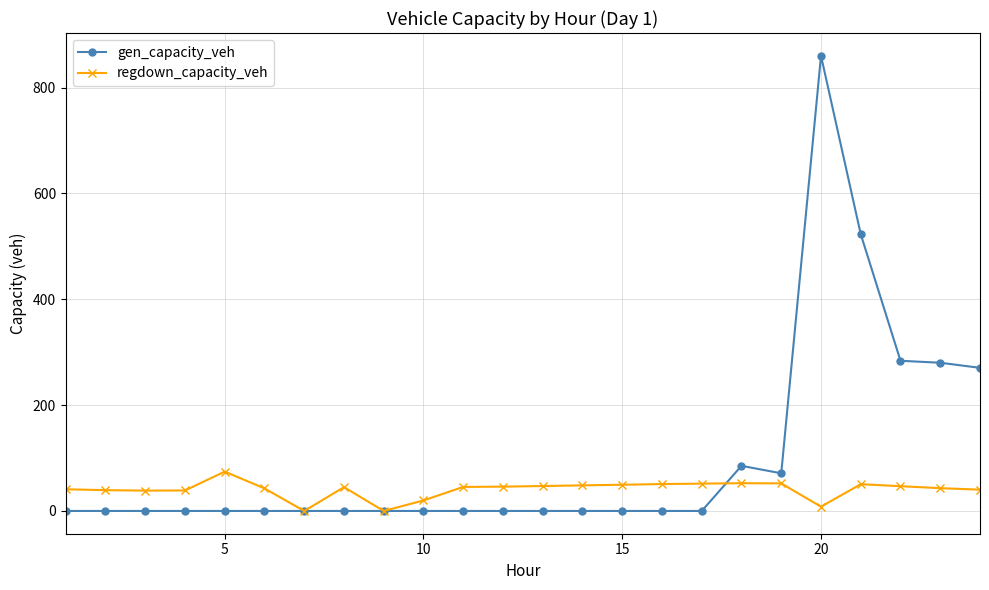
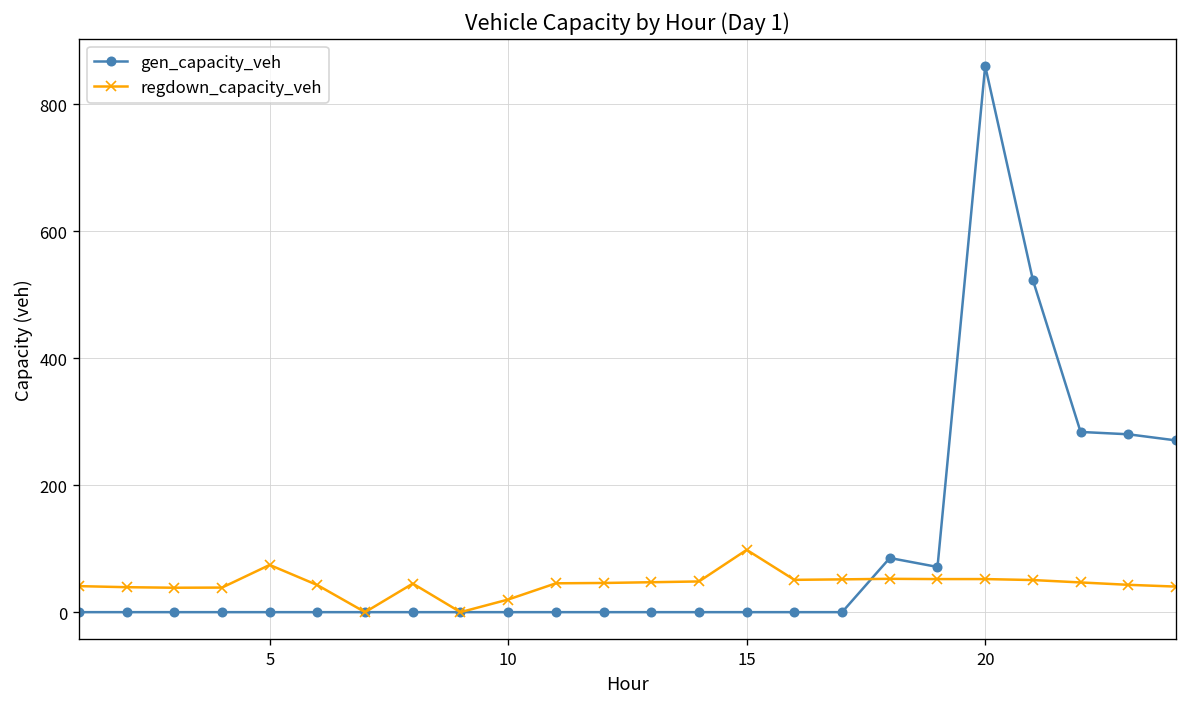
  {
    "gen_capacity_veh": {
      "5": 0,
      "10": 0,
      "15": 0,
      "20": 860
    },
    "regdown_capacity_veh": {
      "5": 70,
      "10": 20,
-     "15": 50,
-     "20": 10
+     "15": 100,
+     "20": 50
    }
  }
